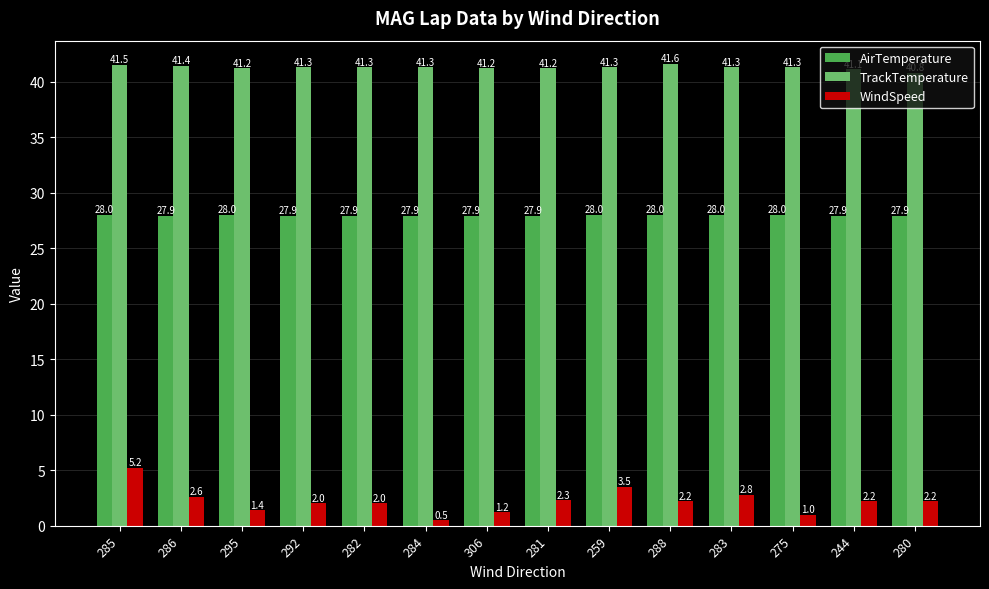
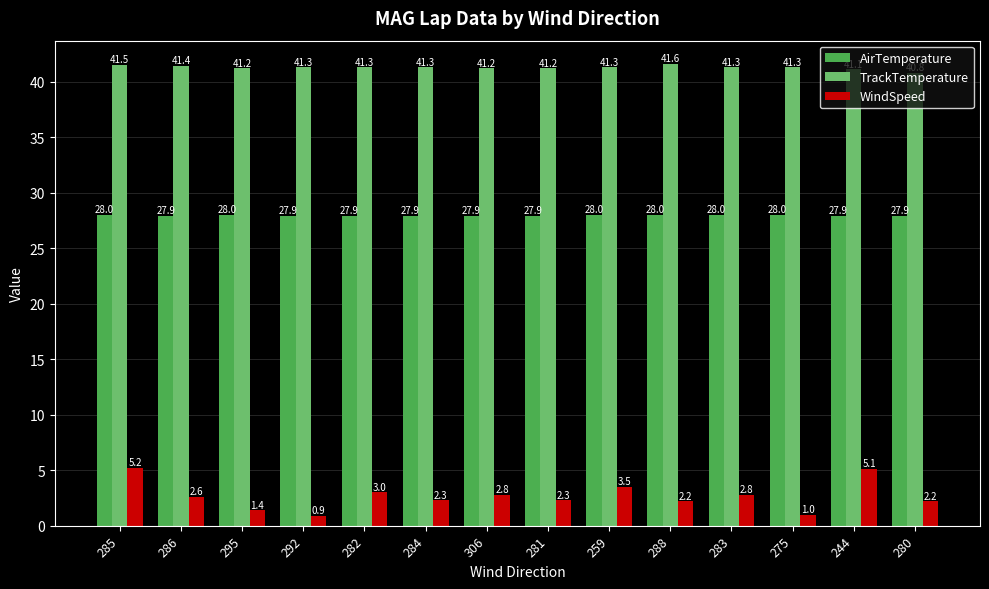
  {
    "WindSpeed": {
      "285": 5.2,
      "286": 2.6,
      "295": 1.4,
-     "292": 2.0,
-     "282": 2.0,
-     "284": 0.5,
-     "306": 1.2,
+     "292": 0.9,
+     "282": 3.0,
+     "284": 2.3,
+     "306": 2.8,
      "281": 2.3,
      "259": 3.5,
      "288": 2.2,
      "283": 2.8,
      "275": 1.0,
-     "244": 2.2,
+     "244": 5.1,
      "280": 2.2
    }
  }
